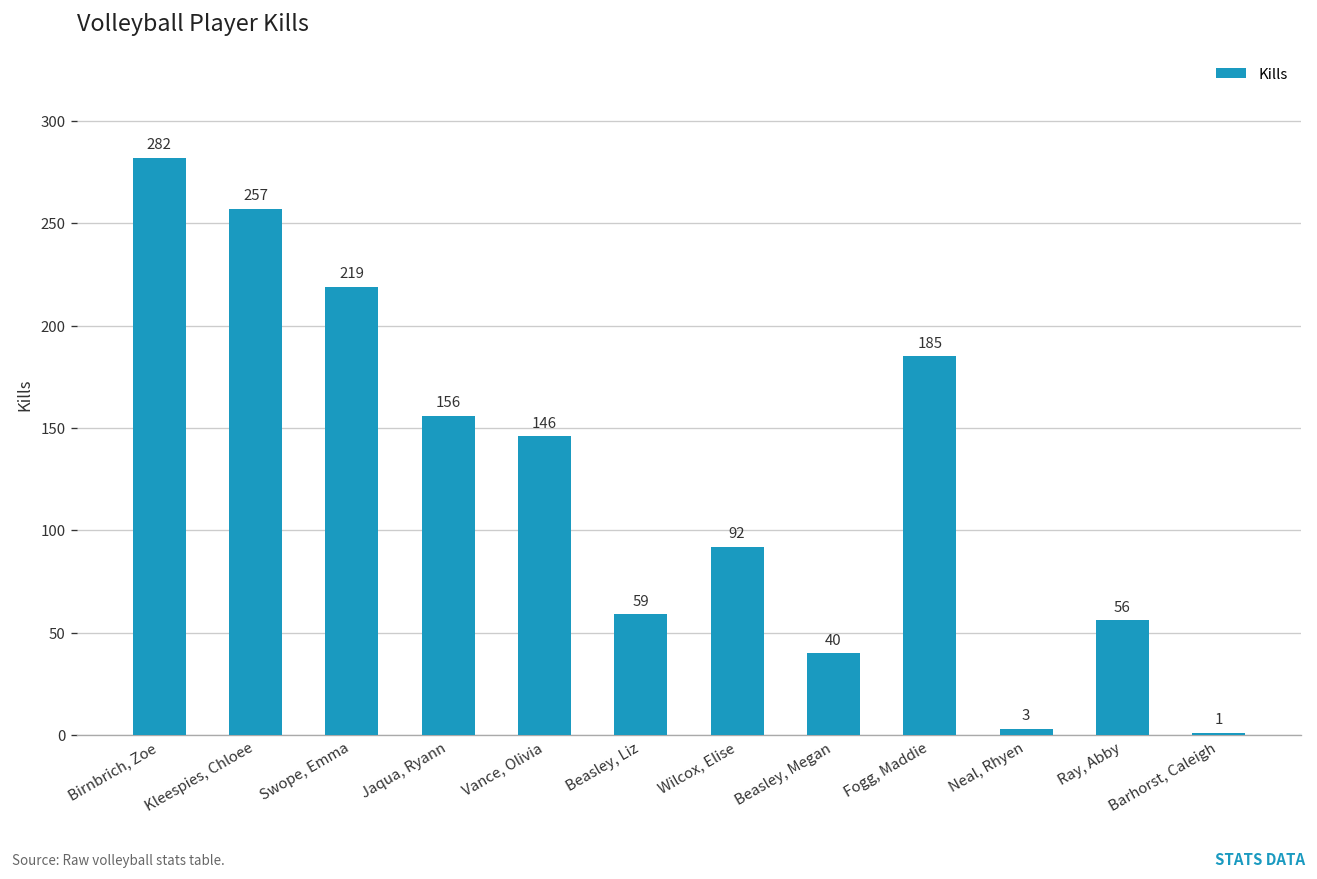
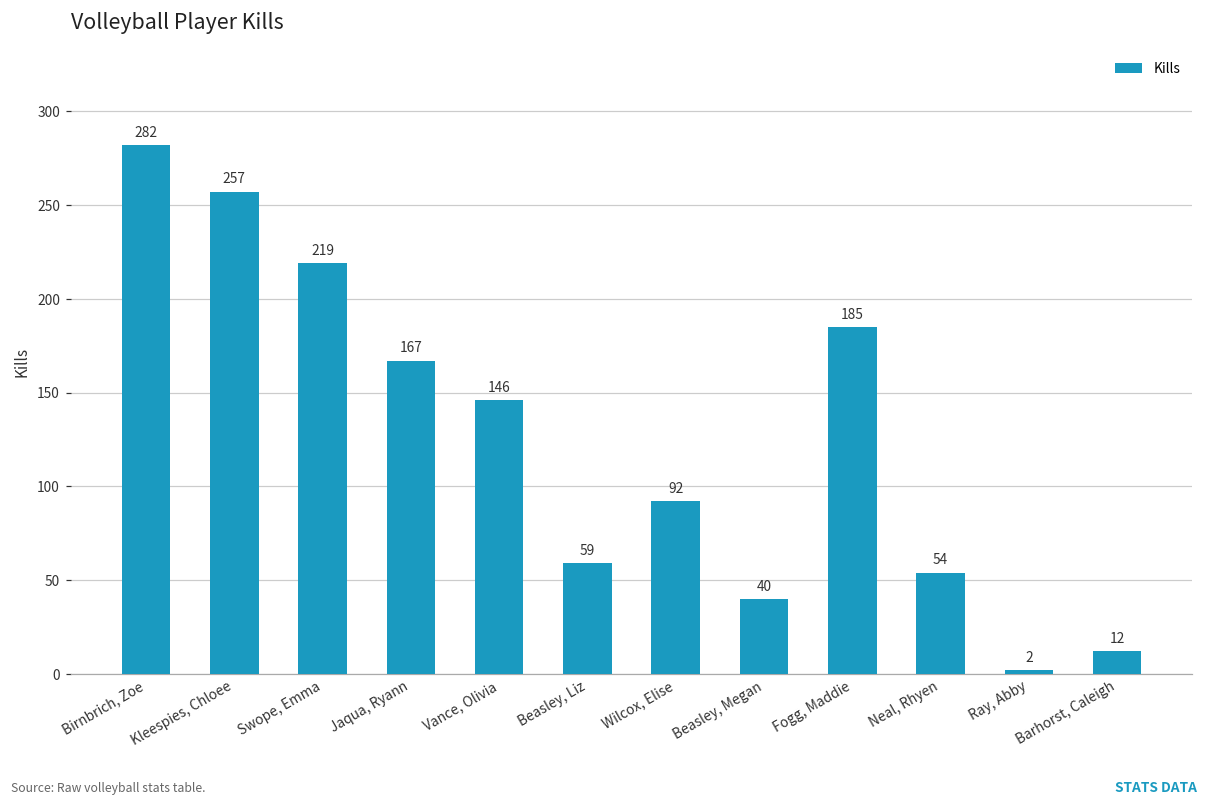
  {
    "Birnbrich, Zoe": 282,
    "Kleespies, Chloee": 257,
    "Swope, Emma": 219,
-   "Jaqua, Ryann": 156,
+   "Jaqua, Ryann": 167,
    "Vance, Olivia": 146,
    "Beasley, Liz": 59,
    "Wilcox, Elise": 92,
    "Beasley, Megan": 40,
    "Fogg, Maddie": 185,
-   "Neal, Rhyen": 3,
-   "Ray, Abby": 56,
-   "Barhorst, Caleigh": 1
+   "Neal, Rhyen": 54,
+   "Ray, Abby": 2,
+   "Barhorst, Caleigh": 12
  }
